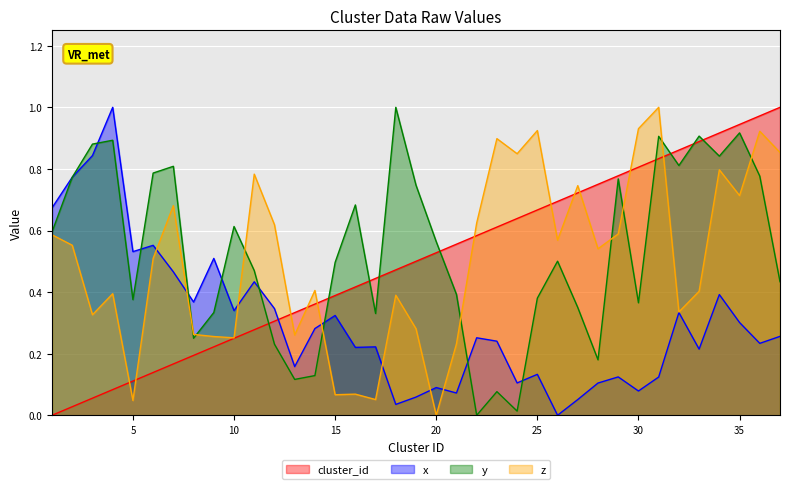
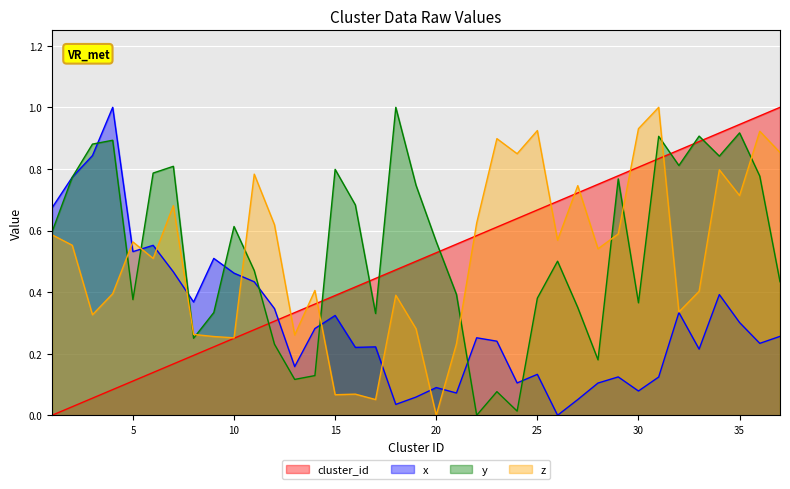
  {
    "cluster_id": {
      "5": 0.11,
      "15": 0.39,
      "20": 0.53,
      "25": 0.67,
      "30": 0.81,
      "35": 0.94
    },
    "x": {
      "5": 0.53,
-     "10": 0.34,
+     "10": 0.46,
      "15": 0.32,
      "20": 0.09,
      "25": 0.13,
      "30": 0.08,
      "35": 0.30
    },
    "y": {
      "5": 0.38,
      "10": 0.61,
-     "15": 0.50,
+     "15": 0.80,
      "20": 0.56,
      "25": 0.38,
      "30": 0.37,
      "35": 0.92
    },
    "z": {
-     "5": 0.05,
+     "5": 0.56,
      "15": 0.07,
      "20": 0.00,
      "25": 0.92,
      "30": 0.93,
      "35": 0.71
    }
  }
